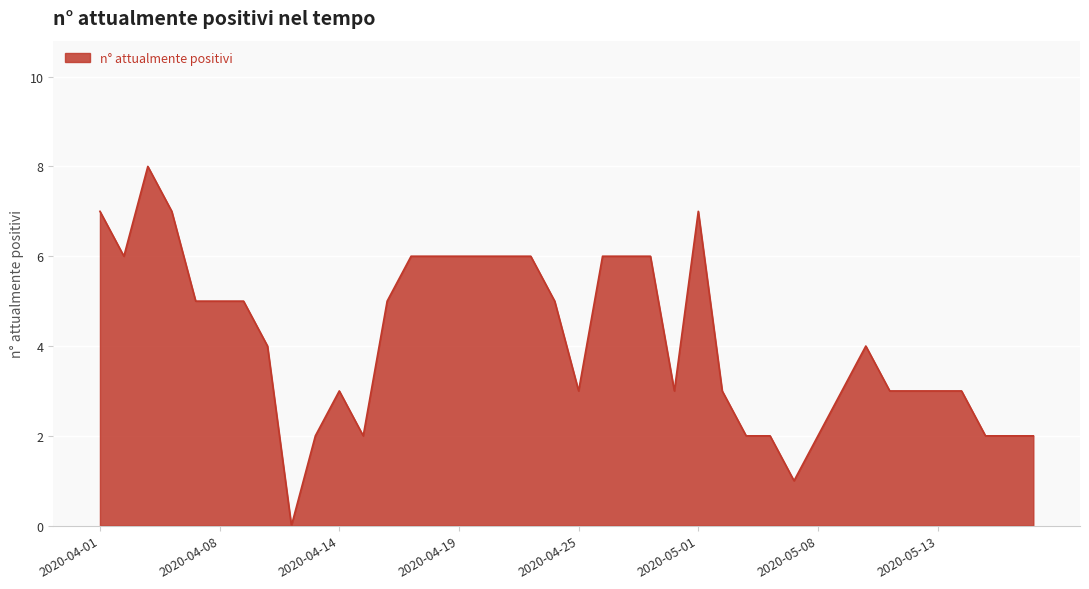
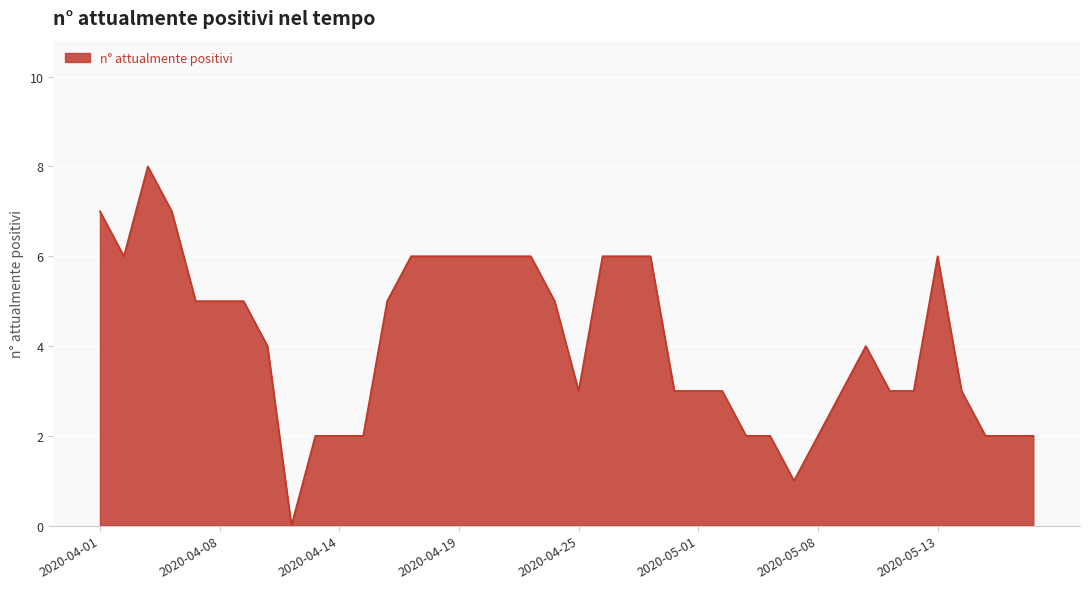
  {
    "2020-04-01": 7,
    "2020-04-08": 5,
-   "2020-04-14": 3,
+   "2020-04-14": 2,
    "2020-04-19": 6,
    "2020-04-25": 3,
-   "2020-05-01": 7,
+   "2020-05-01": 3,
    "2020-05-08": 2,
-   "2020-05-13": 3
+   "2020-05-13": 6
  }
